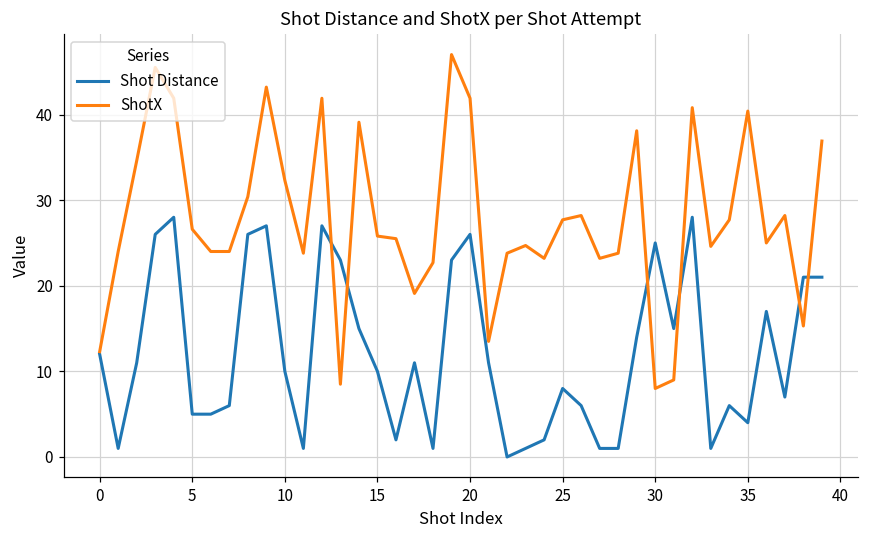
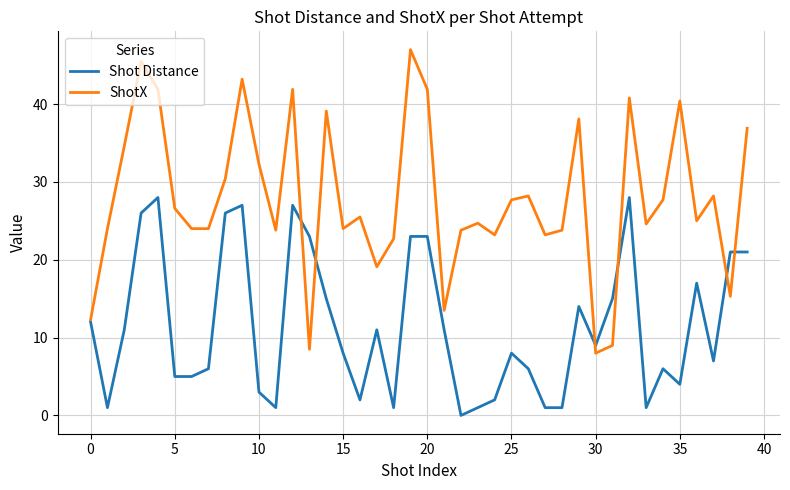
  {
    "Shot Distance": {
      "5": 5,
-     "10": 10,
-     "15": 10,
-     "20": 26,
+     "10": 3,
+     "15": 8,
+     "20": 23,
      "25": 8,
-     "30": 25,
+     "30": 9,
      "35": 4
    },
    "ShotX": {
      "5": 27,
      "10": 32,
-     "15": 26,
+     "15": 24,
      "20": 42,
      "25": 28,
      "30": 8,
      "35": 40
    }
  }
